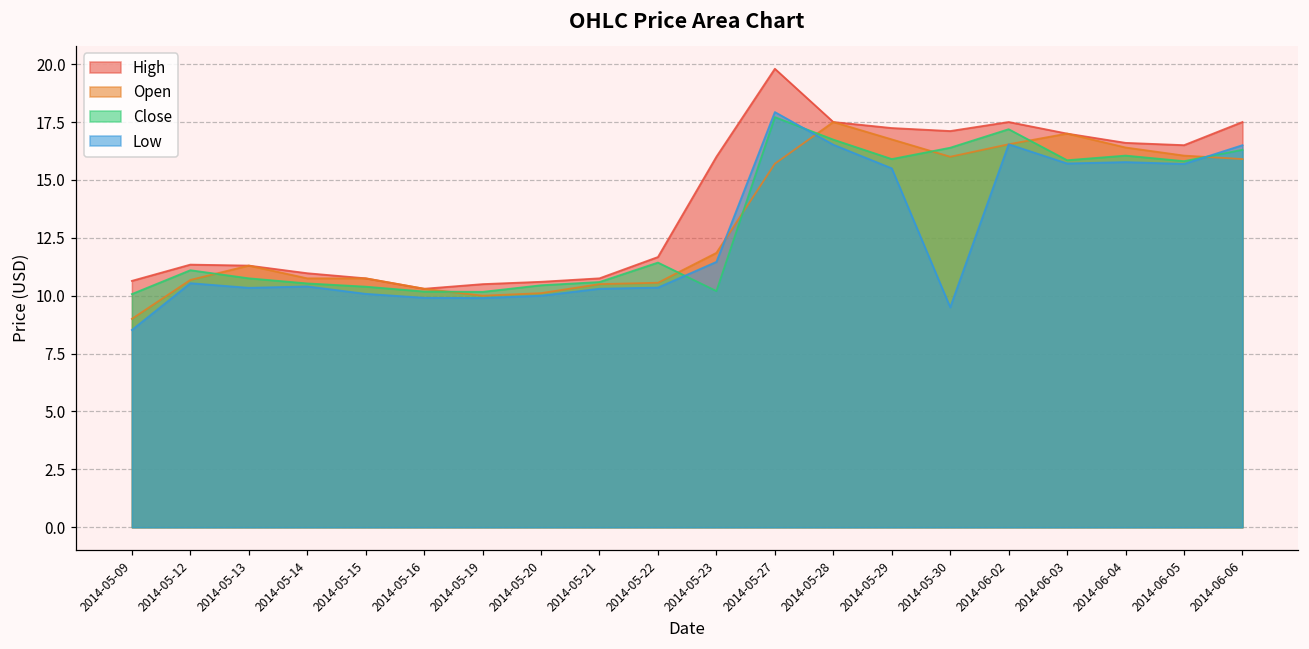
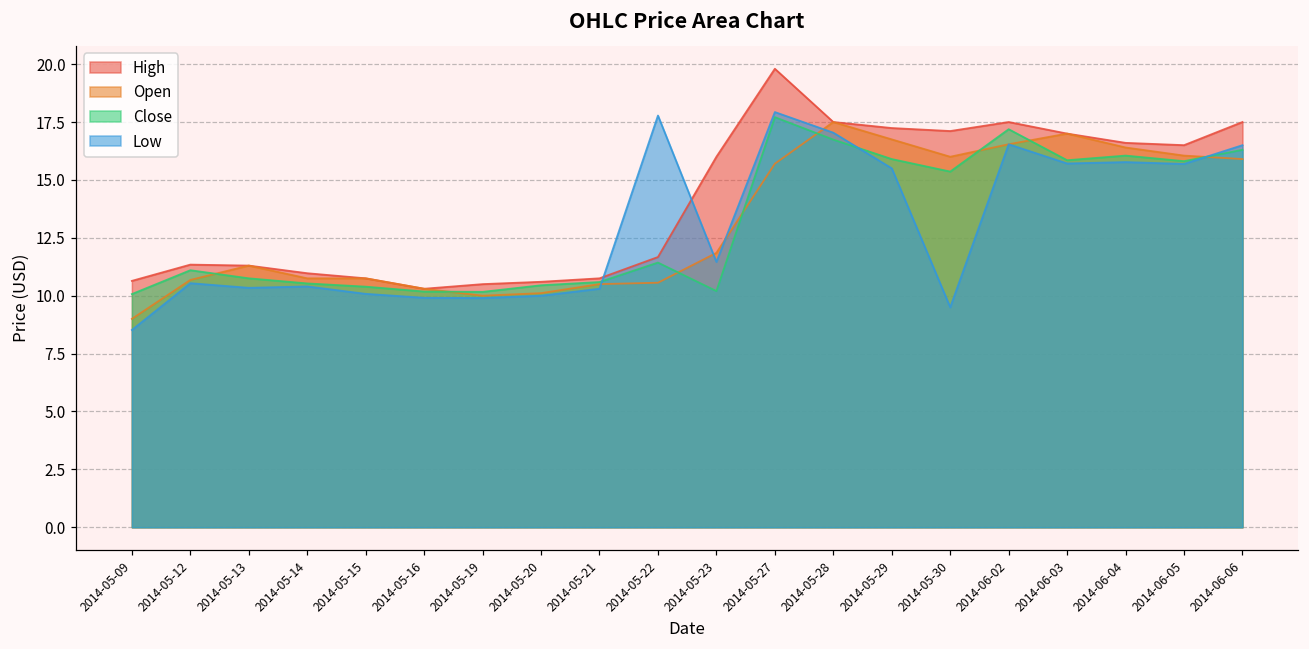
  {
    "Close": {
      "2014-05-09": 10.1,
      "2014-05-12": 11.1,
      "2014-05-13": 10.8,
      "2014-05-14": 10.5,
      "2014-05-15": 10.4,
      "2014-05-19": 10.2,
      "2014-05-20": 10.5,
      "2014-05-22": 11.4,
      "2014-05-23": 10.2,
      "2014-05-27": 17.7,
      "2014-05-28": 16.7,
      "2014-05-29": 15.9,
-     "2014-05-30": 16.4,
+     "2014-05-30": 15.4,
      "2014-06-02": 17.2,
      "2014-06-03": 15.9,
      "2014-06-04": 16.1,
      "2014-06-06": 16.3
    },
    "Low": {
      "2014-05-09": 8.5,
      "2014-05-12": 10.5,
      "2014-05-13": 10.3,
      "2014-05-14": 10.4,
      "2014-05-15": 10.1,
      "2014-05-16": 9.9,
      "2014-05-21": 10.3,
-     "2014-05-22": 10.4,
+     "2014-05-22": 17.8,
      "2014-05-23": 11.5,
      "2014-05-27": 17.9,
-     "2014-05-28": 16.5,
+     "2014-05-28": 17.0,
      "2014-05-29": 15.5,
      "2014-05-30": 9.5,
      "2014-06-03": 15.7,
      "2014-06-04": 15.8,
      "2014-06-06": 16.5
    }
  }
